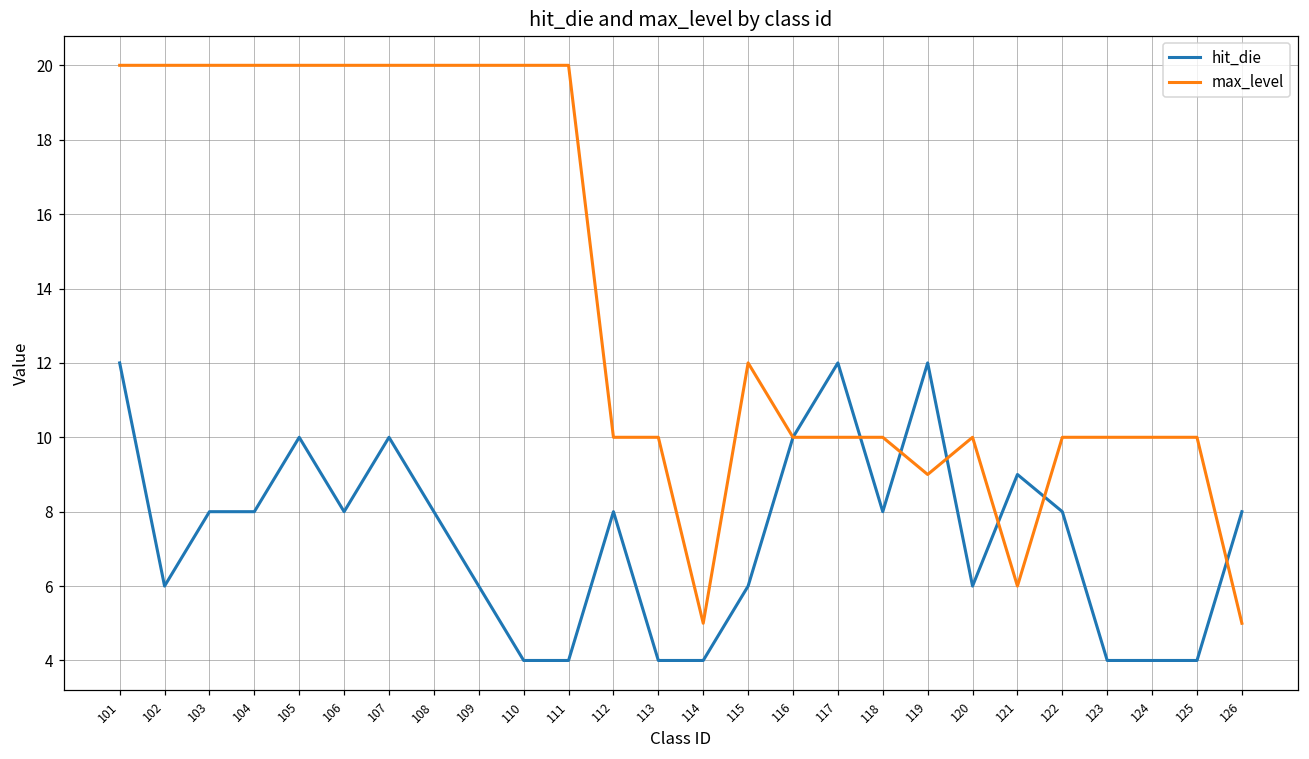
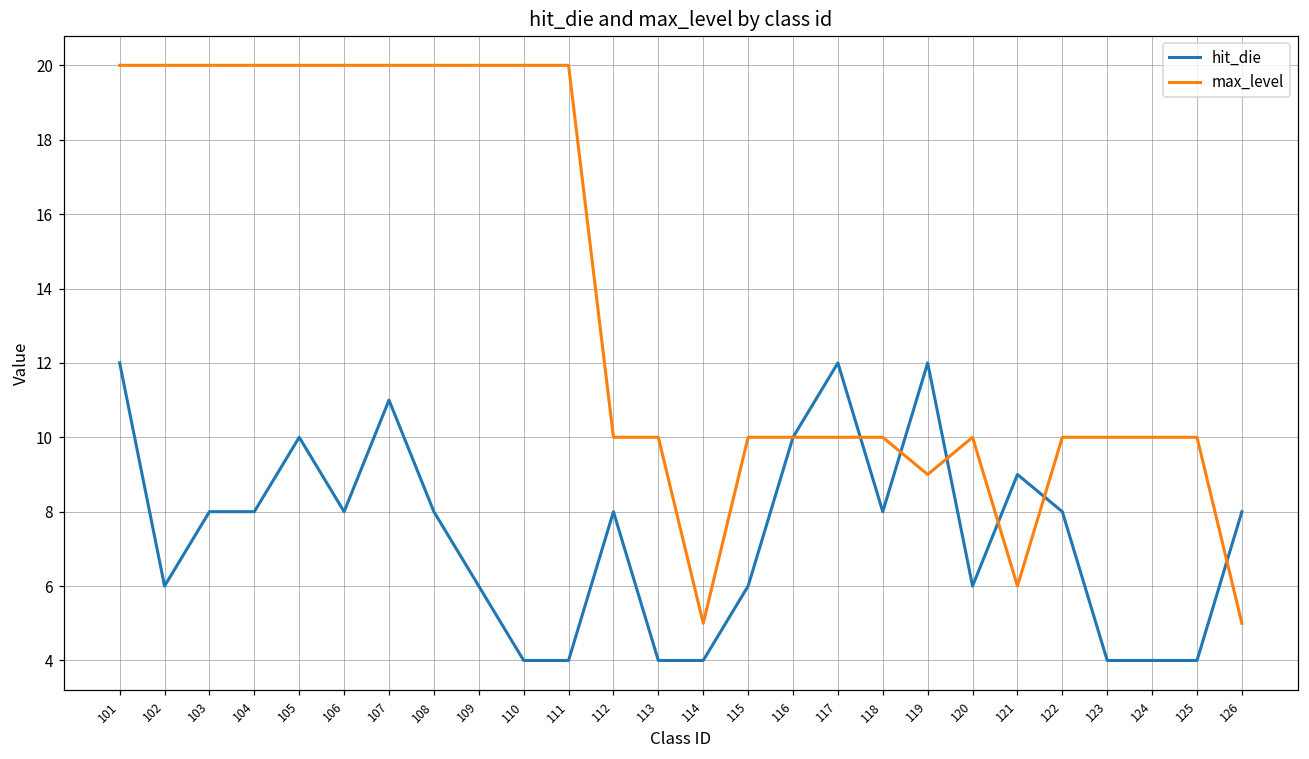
  {
    "hit_die": {
      "101": 12,
      "102": 6,
      "103": 8,
      "104": 8,
      "105": 10,
      "106": 8,
-     "107": 10,
+     "107": 11,
      "108": 8,
      "109": 6,
      "110": 4,
      "111": 4,
      "112": 8,
      "113": 4,
      "114": 4,
      "115": 6,
      "117": 12,
      "118": 8,
      "119": 12,
      "120": 6,
      "121": 9,
      "122": 8,
      "123": 4,
      "124": 4,
      "125": 4,
      "126": 8
    },
    "max_level": {
      "101": 20,
      "102": 20,
      "103": 20,
      "104": 20,
      "105": 20,
      "106": 20,
      "107": 20,
      "108": 20,
      "109": 20,
      "110": 20,
      "111": 20,
      "112": 10,
      "113": 10,
      "114": 5,
-     "115": 12,
+     "115": 10,
      "117": 10,
      "118": 10,
      "119": 9,
      "120": 10,
      "121": 6,
      "122": 10,
      "123": 10,
      "124": 10,
      "125": 10,
      "126": 5
    }
  }
